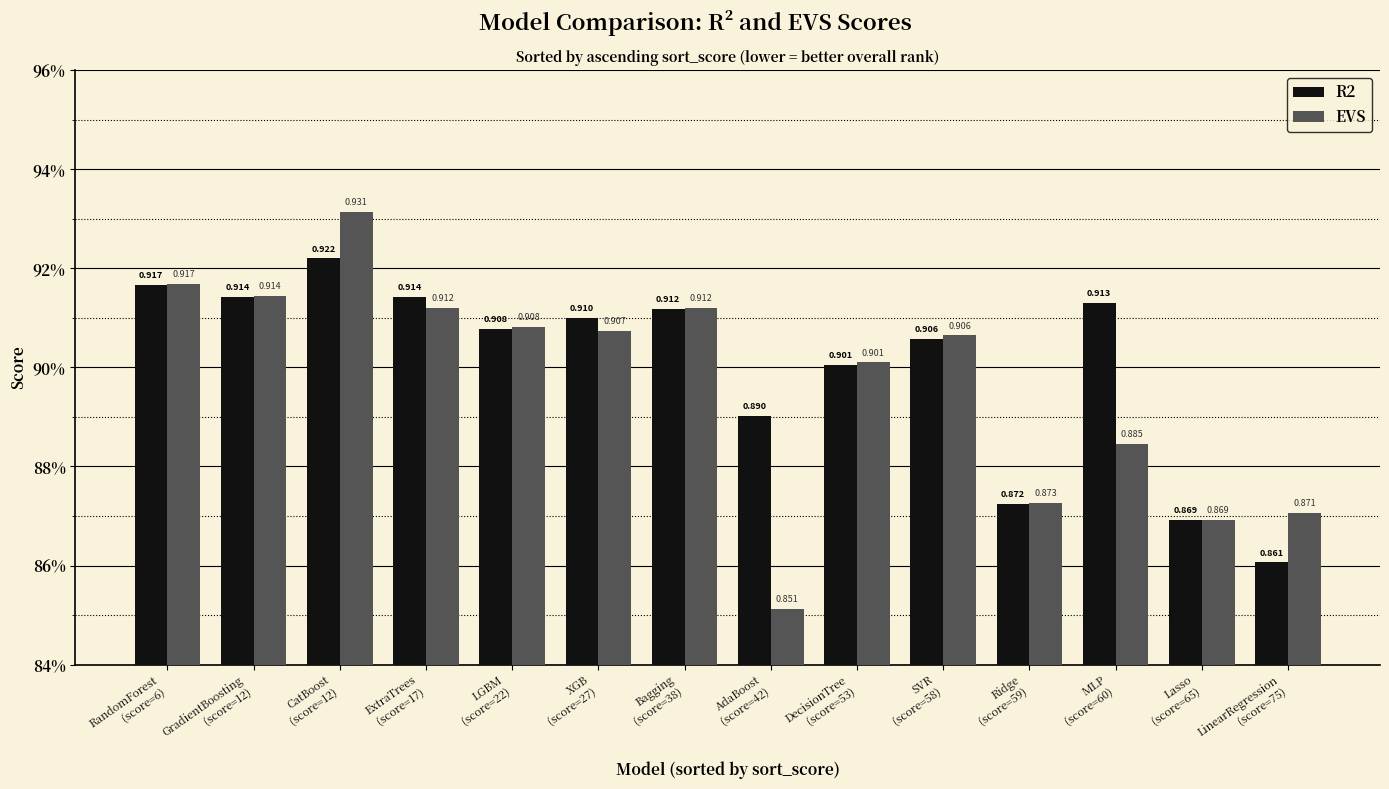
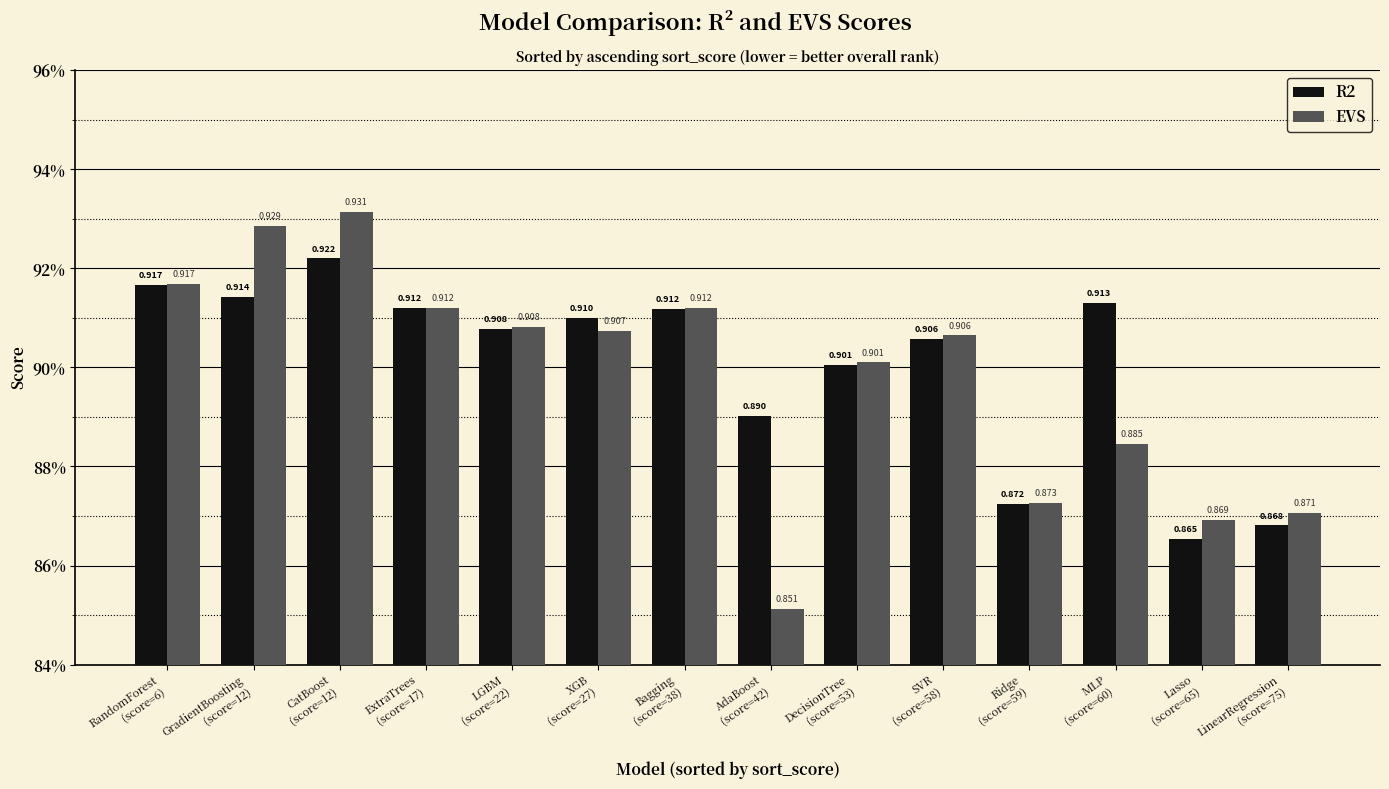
  {
    "R2": {
      "RandomForest (score=6)": 0.917,
      "GradientBoosting (score=12)": 0.914,
      "CatBoost (score=12)": 0.922,
-     "ExtraTrees (score=17)": 0.914,
+     "ExtraTrees (score=17)": 0.912,
      "LGBM (score=22)": 0.908,
      "XGB (score=27)": 0.910,
      "Bagging (score=38)": 0.912,
      "AdaBoost (score=42)": 0.890,
      "DecisionTree (score=53)": 0.901,
      "SVR (score=58)": 0.906,
      "Ridge (score=59)": 0.872,
      "MLP (score=60)": 0.913,
-     "Lasso (score=65)": 0.869,
-     "LinearRegression (score=75)": 0.861
+     "Lasso (score=65)": 0.865,
+     "LinearRegression (score=75)": 0.868
    },
    "EVS": {
      "RandomForest (score=6)": 0.917,
-     "GradientBoosting (score=12)": 0.914,
+     "GradientBoosting (score=12)": 0.929,
      "CatBoost (score=12)": 0.931,
      "ExtraTrees (score=17)": 0.912,
      "LGBM (score=22)": 0.908,
      "XGB (score=27)": 0.907,
      "Bagging (score=38)": 0.912,
      "AdaBoost (score=42)": 0.851,
      "DecisionTree (score=53)": 0.901,
      "SVR (score=58)": 0.906,
      "Ridge (score=59)": 0.873,
      "MLP (score=60)": 0.885,
      "Lasso (score=65)": 0.869,
      "LinearRegression (score=75)": 0.871
    }
  }
